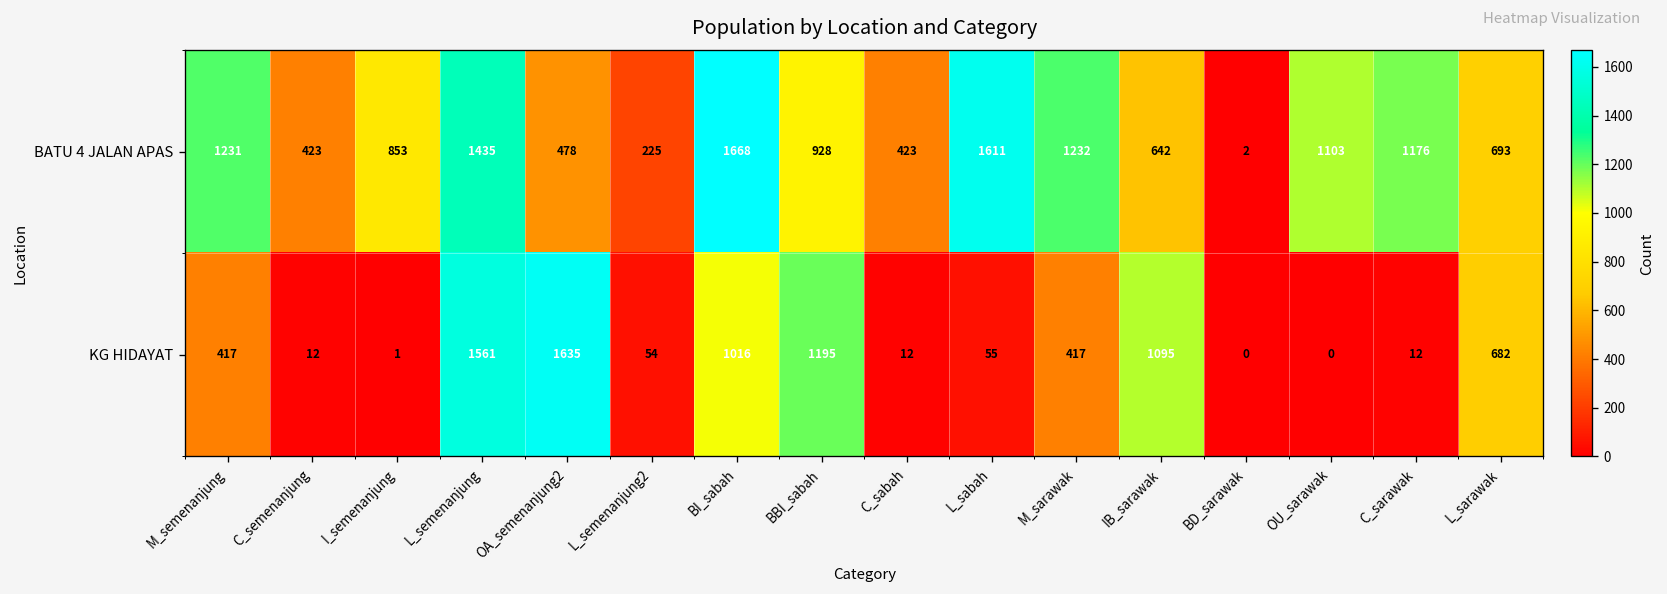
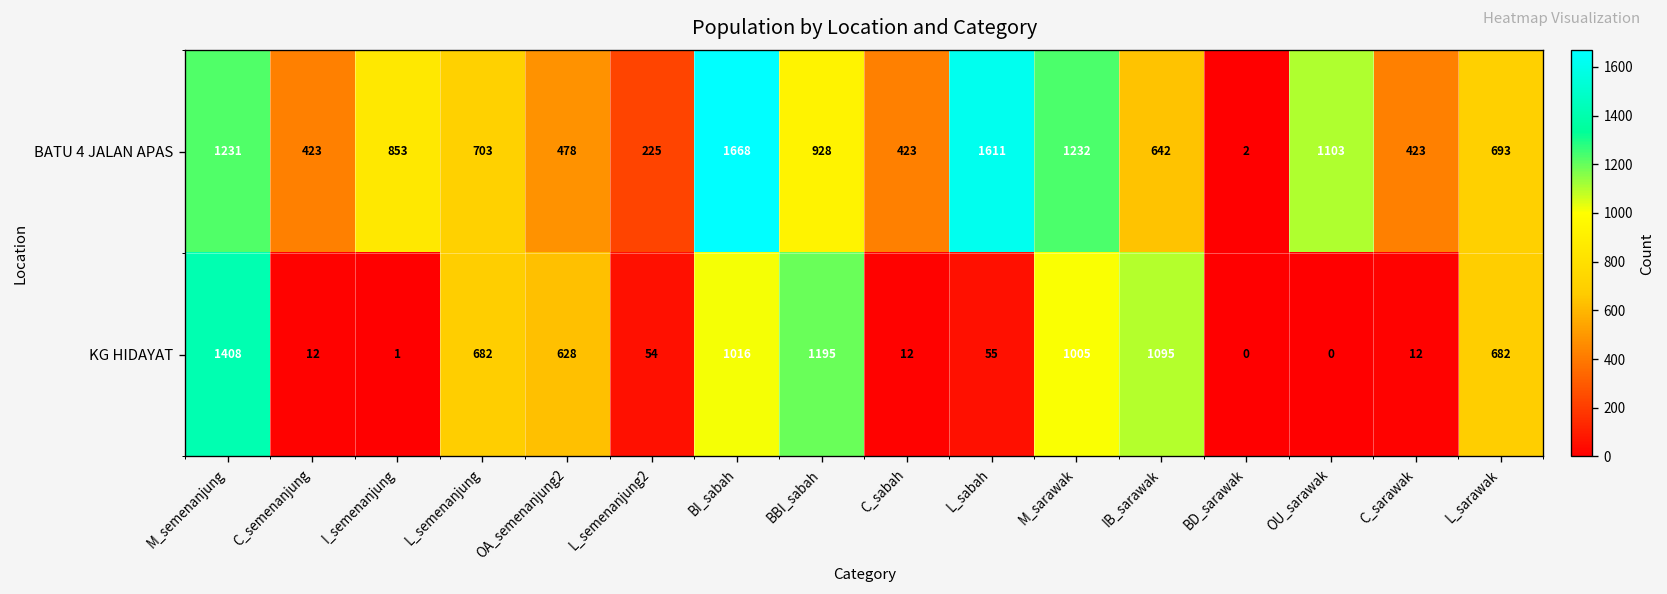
  {
    "BATU 4 JALAN APAS": {
      "M_semenanjung": 1231,
      "C_semenanjung": 423,
      "I_semenanjung": 853,
-     "L_semenanjung": 1435,
+     "L_semenanjung": 703,
      "OA_semenanjung2": 478,
      "L_semenanjung2": 225,
      "BI_sabah": 1668,
      "BBI_sabah": 928,
      "C_sabah": 423,
      "L_sabah": 1611,
      "M_sarawak": 1232,
      "IB_sarawak": 642,
      "BD_sarawak": 2,
      "OU_sarawak": 1103,
-     "C_sarawak": 1176,
+     "C_sarawak": 423,
      "L_sarawak": 693
    },
    "KG HIDAYAT": {
-     "M_semenanjung": 417,
+     "M_semenanjung": 1408,
      "C_semenanjung": 12,
      "I_semenanjung": 1,
-     "L_semenanjung": 1561,
-     "OA_semenanjung2": 1635,
+     "L_semenanjung": 682,
+     "OA_semenanjung2": 628,
      "L_semenanjung2": 54,
      "BI_sabah": 1016,
      "BBI_sabah": 1195,
      "C_sabah": 12,
      "L_sabah": 55,
-     "M_sarawak": 417,
+     "M_sarawak": 1005,
      "IB_sarawak": 1095,
      "BD_sarawak": 0,
      "OU_sarawak": 0,
      "C_sarawak": 12,
      "L_sarawak": 682
    }
  }
